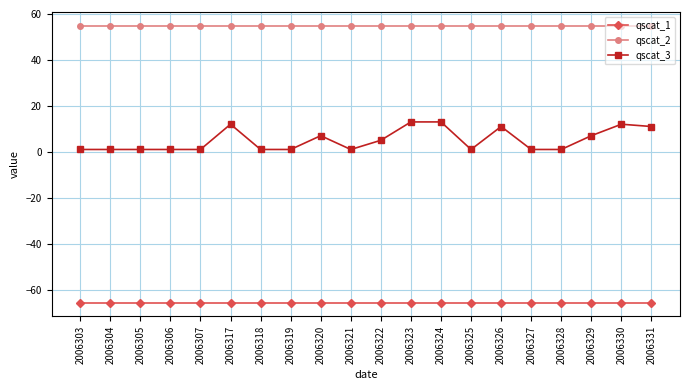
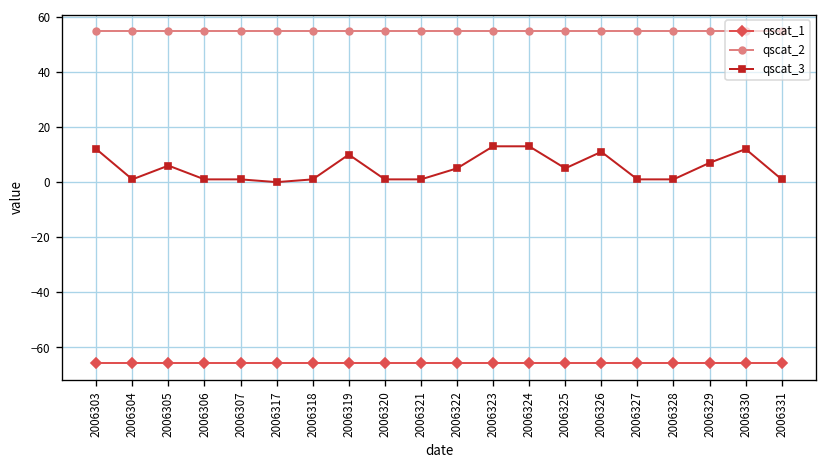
  {
    "qscat_1": {
      "2006303": -66,
      "2006304": -66,
      "2006305": -66,
      "2006306": -66,
      "2006307": -66,
      "2006317": -66,
      "2006318": -66,
      "2006319": -66,
      "2006320": -66,
      "2006321": -66,
      "2006322": -66,
      "2006323": -66,
      "2006324": -66,
      "2006325": -66,
      "2006326": -66,
      "2006327": -66,
      "2006328": -66,
      "2006329": -66,
      "2006330": -66,
      "2006331": -66
    },
    "qscat_2": {
      "2006303": 55,
      "2006304": 55,
      "2006305": 55,
      "2006306": 55,
      "2006307": 55,
      "2006317": 55,
      "2006318": 55,
      "2006319": 55,
      "2006320": 55,
      "2006321": 55,
      "2006322": 55,
      "2006323": 55,
      "2006324": 55,
      "2006325": 55,
      "2006326": 55,
      "2006327": 55,
      "2006328": 55,
      "2006329": 55
    },
    "qscat_3": {
-     "2006303": 1,
+     "2006303": 12,
      "2006304": 1,
-     "2006305": 1,
+     "2006305": 6,
      "2006306": 1,
      "2006307": 1,
-     "2006317": 12,
+     "2006317": 0,
      "2006318": 1,
-     "2006319": 1,
-     "2006320": 7,
+     "2006319": 10,
+     "2006320": 1,
      "2006321": 1,
      "2006322": 5,
      "2006323": 13,
      "2006324": 13,
-     "2006325": 1,
+     "2006325": 5,
      "2006326": 11,
      "2006327": 1,
      "2006328": 1,
      "2006329": 7,
      "2006330": 12,
-     "2006331": 11
+     "2006331": 1
    }
  }
